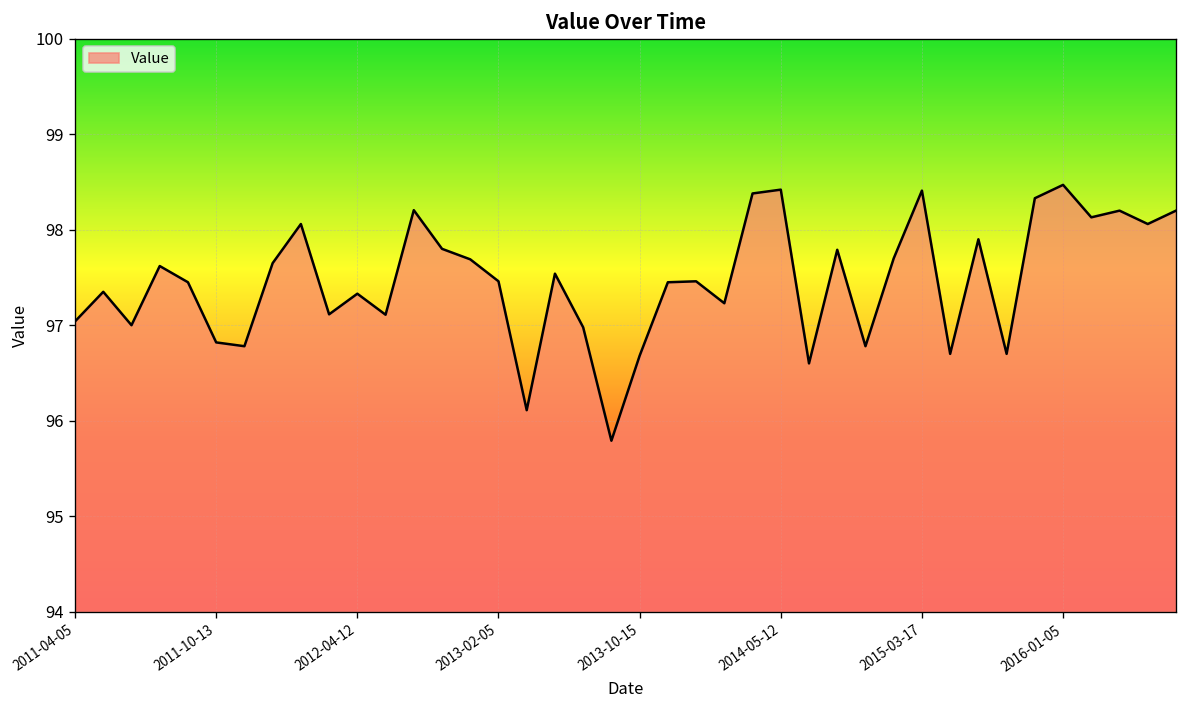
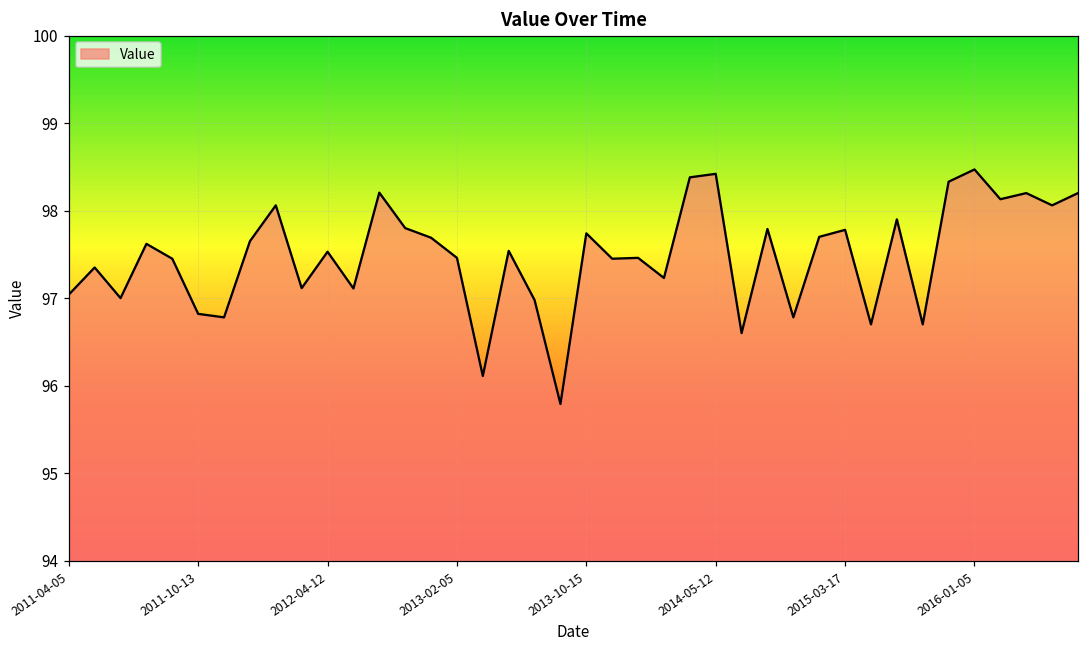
  {
    "2011-04-05": 97.0,
    "2011-10-13": 96.8,
-   "2012-04-12": 97.3,
+   "2012-04-12": 97.5,
    "2013-02-05": 97.5,
-   "2013-10-15": 96.7,
+   "2013-10-15": 97.7,
    "2014-05-12": 98.4,
-   "2015-03-17": 98.4,
+   "2015-03-17": 97.8,
    "2016-01-05": 98.5
  }
